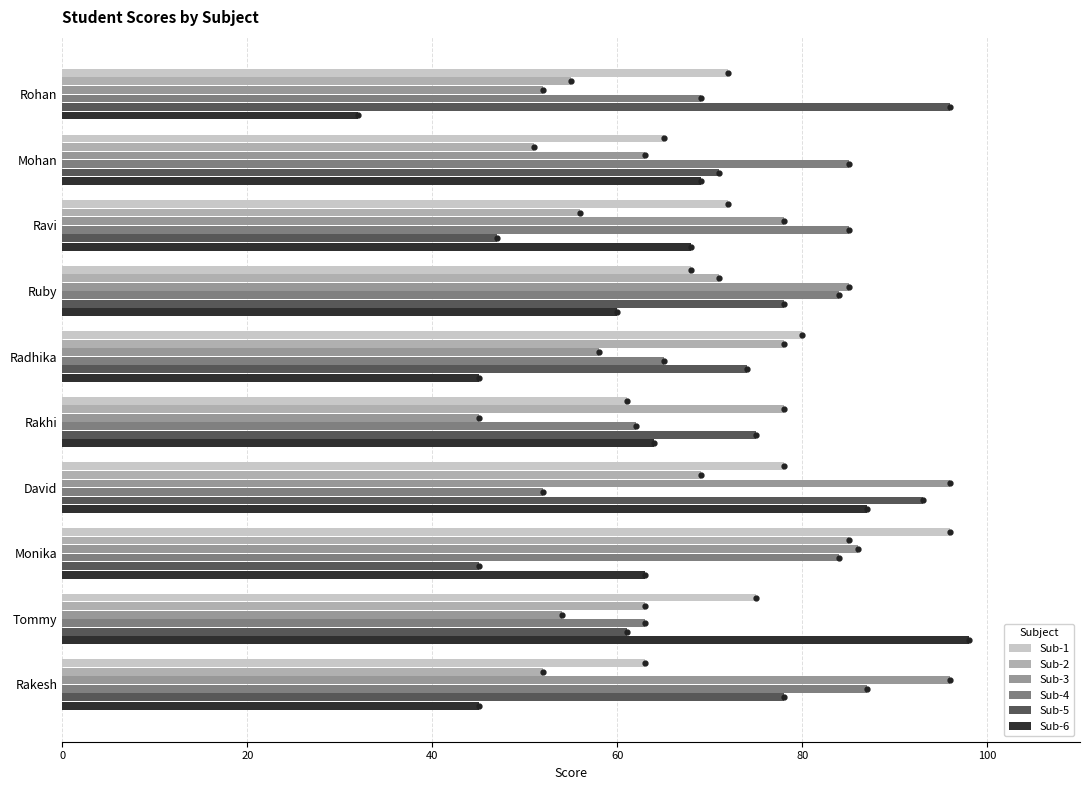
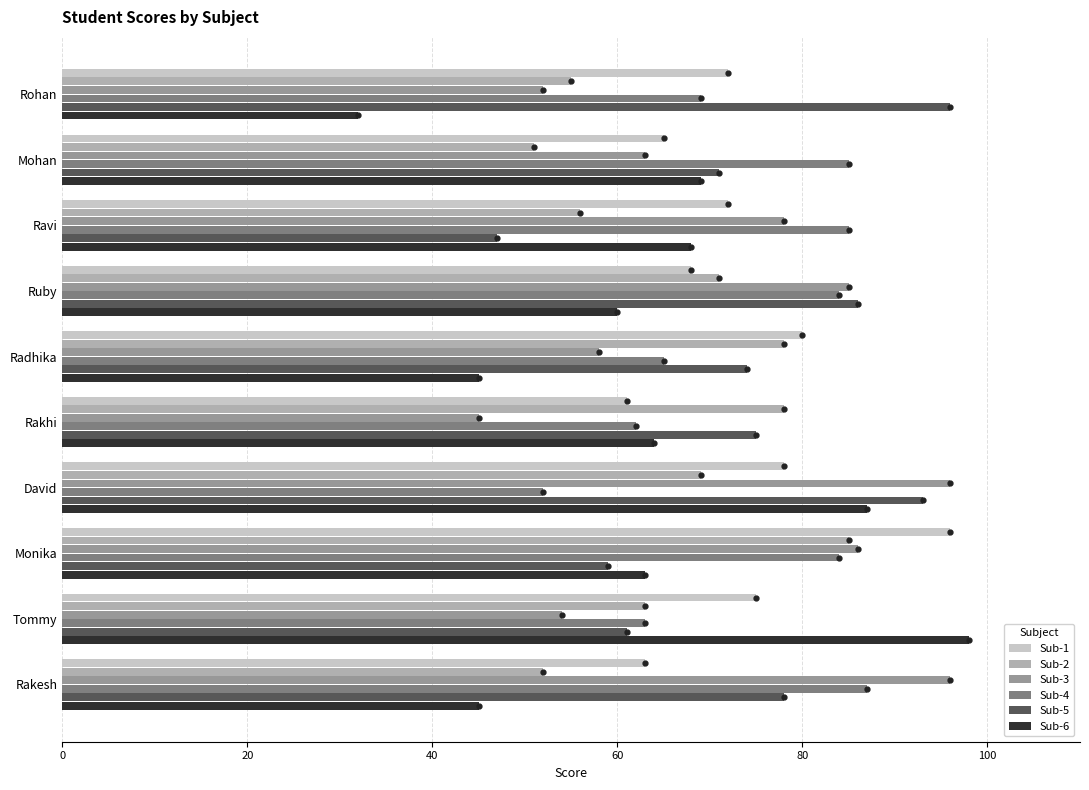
  {
    "Sub-5": {
      "Rohan": 96,
      "Mohan": 71,
      "Ravi": 47,
-     "Ruby": 78,
+     "Ruby": 86,
      "Radhika": 74,
      "Rakhi": 75,
      "David": 93,
-     "Monika": 45,
+     "Monika": 59,
      "Tommy": 61,
      "Rakesh": 78
    }
  }
